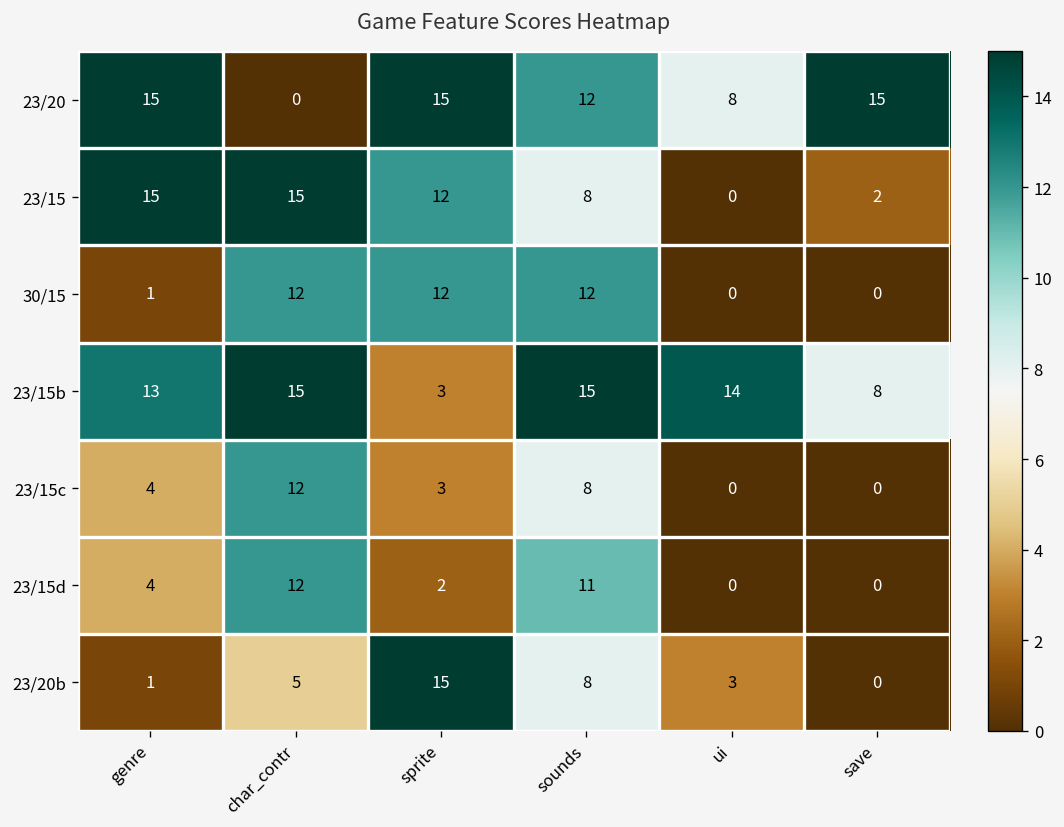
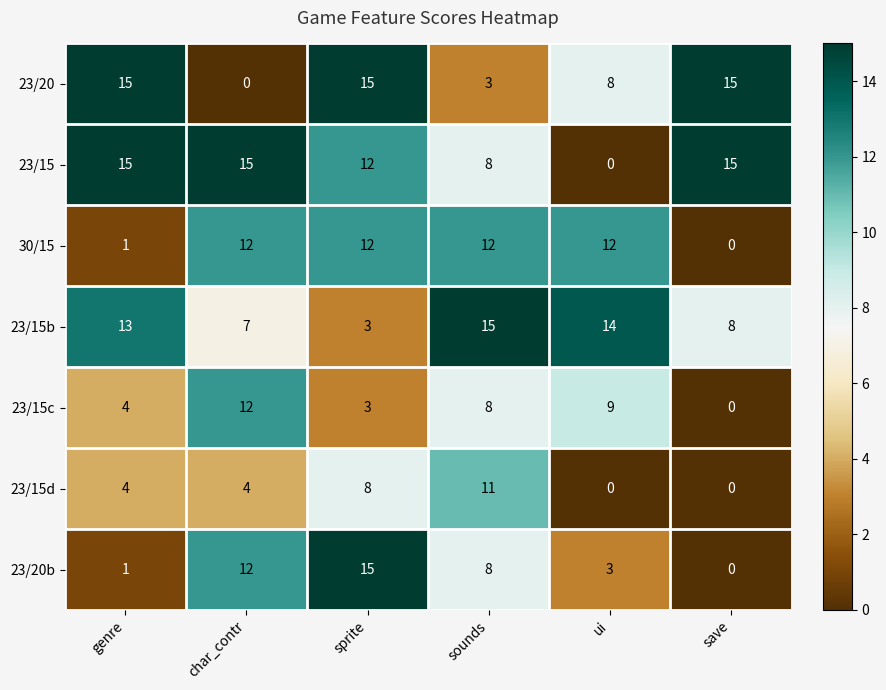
  {
    "23/20": {
      "genre": 15,
      "char_contr": 0,
      "sprite": 15,
-     "sounds": 12,
+     "sounds": 3,
      "ui": 8,
      "save": 15
    },
    "23/15": {
      "genre": 15,
      "char_contr": 15,
      "sprite": 12,
      "sounds": 8,
      "ui": 0,
-     "save": 2
+     "save": 15
    },
    "30/15": {
      "genre": 1,
      "char_contr": 12,
      "sprite": 12,
      "sounds": 12,
-     "ui": 0,
+     "ui": 12,
      "save": 0
    },
    "23/15b": {
      "genre": 13,
-     "char_contr": 15,
+     "char_contr": 7,
      "sprite": 3,
      "sounds": 15,
      "ui": 14,
      "save": 8
    },
    "23/15c": {
      "genre": 4,
      "char_contr": 12,
      "sprite": 3,
      "sounds": 8,
-     "ui": 0,
+     "ui": 9,
      "save": 0
    },
    "23/15d": {
      "genre": 4,
-     "char_contr": 12,
-     "sprite": 2,
+     "char_contr": 4,
+     "sprite": 8,
      "sounds": 11,
      "ui": 0,
      "save": 0
    },
    "23/20b": {
      "genre": 1,
-     "char_contr": 5,
+     "char_contr": 12,
      "sprite": 15,
      "sounds": 8,
      "ui": 3,
      "save": 0
    }
  }
